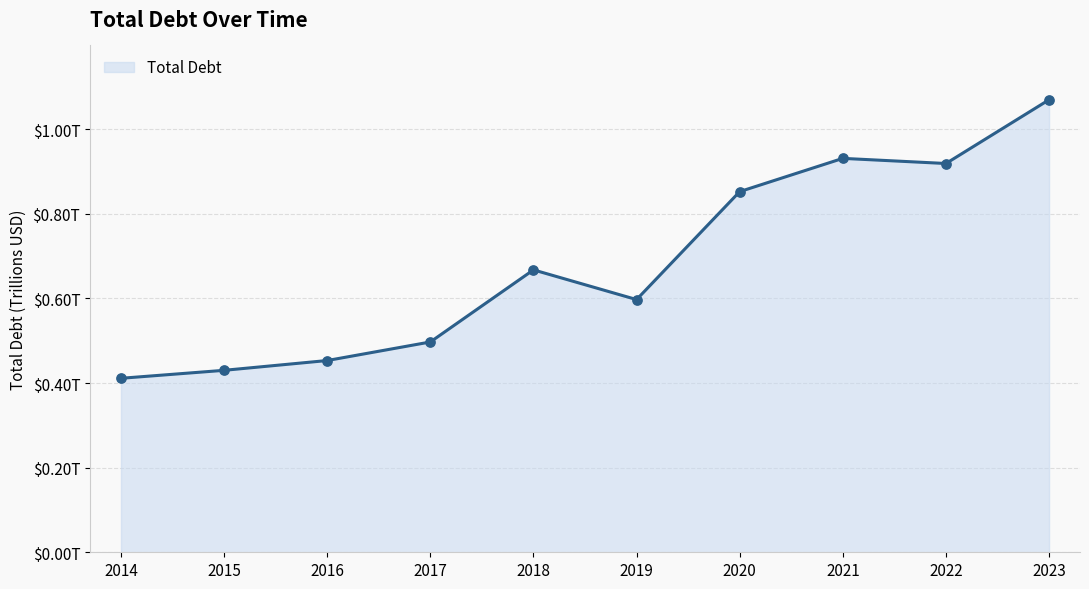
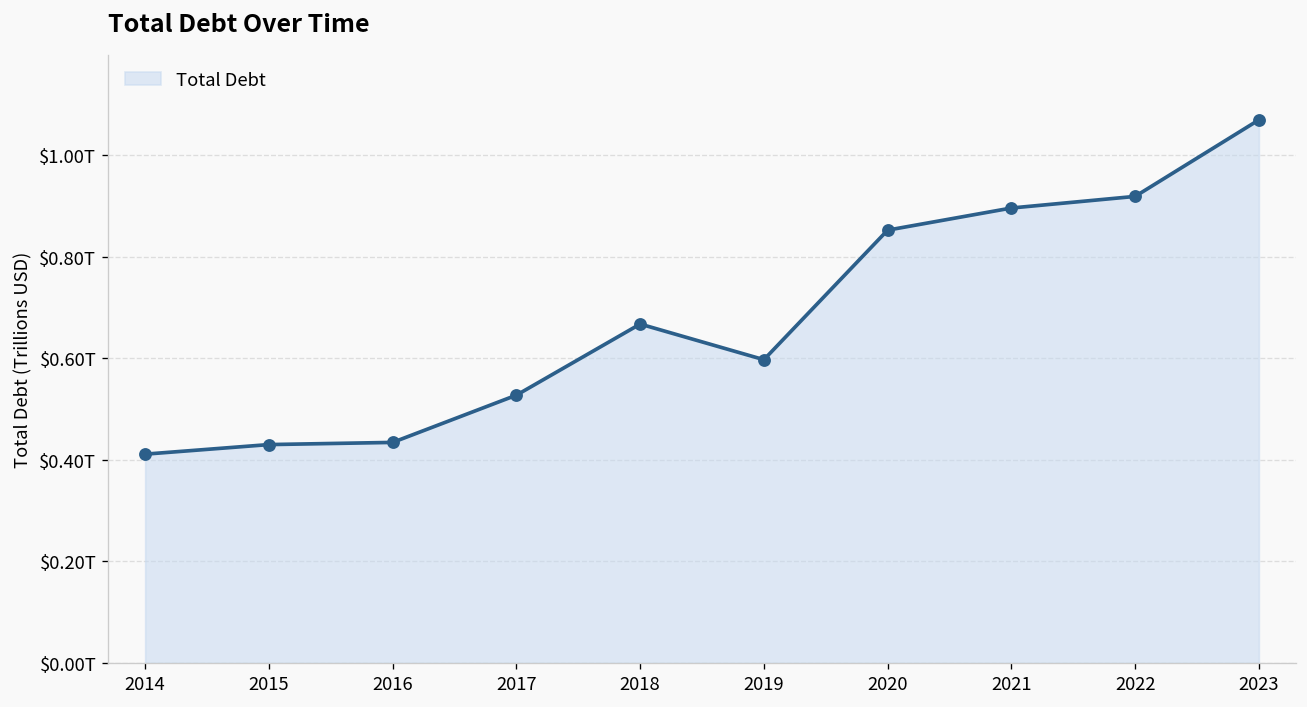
  {
    "2014": "$0.41T",
    "2015": "$0.43T",
-   "2016": "$0.45T",
-   "2017": "$0.50T",
+   "2016": "$0.43T",
+   "2017": "$0.53T",
    "2018": "$0.67T",
    "2019": "$0.60T",
    "2020": "$0.85T",
-   "2021": "$0.93T",
+   "2021": "$0.90T",
    "2022": "$0.92T",
    "2023": "$1.07T"
  }
